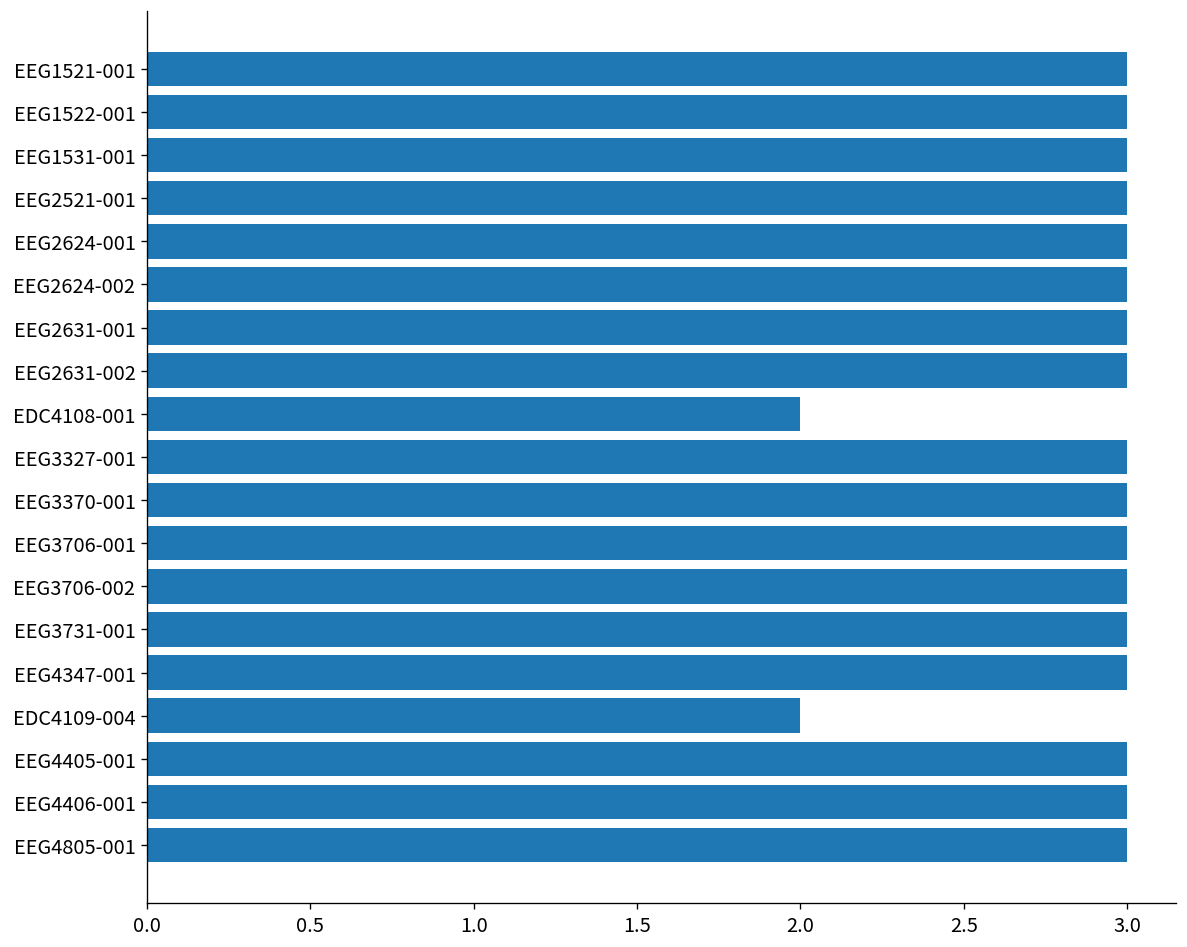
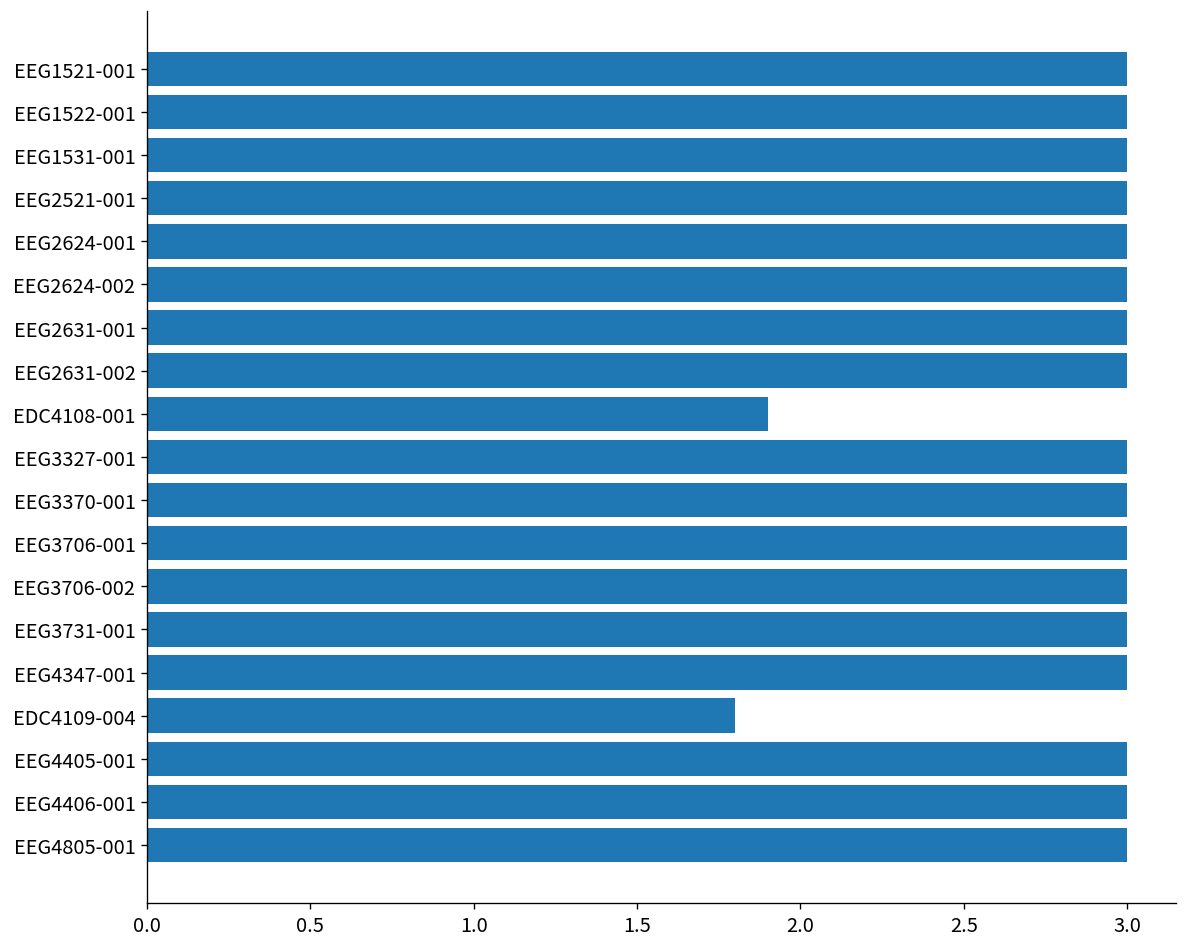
  {
    "EEG1521-001": 3.0,
    "EEG1522-001": 3.0,
    "EEG1531-001": 3.0,
    "EEG2521-001": 3.0,
    "EEG2624-001": 3.0,
    "EEG2624-002": 3.0,
    "EEG2631-001": 3.0,
    "EEG2631-002": 3.0,
-   "EDC4108-001": 2.0,
+   "EDC4108-001": 1.9,
    "EEG3327-001": 3.0,
    "EEG3370-001": 3.0,
    "EEG3706-001": 3.0,
    "EEG3706-002": 3.0,
    "EEG3731-001": 3.0,
    "EEG4347-001": 3.0,
-   "EDC4109-004": 2.0,
+   "EDC4109-004": 1.8,
    "EEG4405-001": 3.0,
    "EEG4406-001": 3.0,
    "EEG4805-001": 3.0
  }
